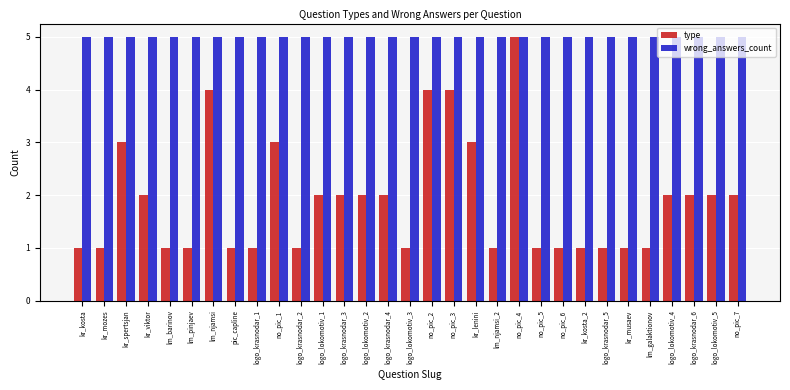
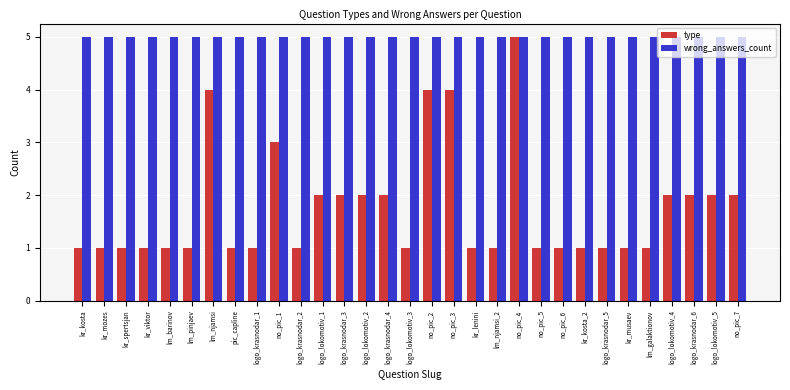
  {
    "type": {
      "kr_kosta": 1,
      "kr_mozes": 1,
-     "kr_spertsjan": 3,
-     "kr_viktor": 2,
+     "kr_spertsjan": 1,
+     "kr_viktor": 1,
      "lm_barinov": 1,
      "lm_pinjaev": 1,
      "lm_njamsi": 4,
      "pic_capline": 1,
      "logo_krasnodar_1": 1,
      "no_pic_1": 3,
      "logo_krasnodar_2": 1,
      "logo_lokomotiv_1": 2,
      "logo_krasnodar_3": 2,
      "logo_lokomotiv_2": 2,
      "logo_krasnodar_4": 2,
      "logo_lokomotiv_3": 1,
      "no_pic_2": 4,
      "no_pic_3": 4,
-     "kr_lenini": 3,
+     "kr_lenini": 1,
      "lm_njamsi_2": 1,
      "no_pic_4": 5,
      "no_pic_5": 1,
      "no_pic_6": 1,
      "kr_kosta_2": 1,
      "logo_krasnodar_5": 1,
      "kr_musaev": 1,
      "lm_galaktionov": 1,
      "logo_lokomotiv_4": 2,
      "logo_krasnodar_6": 2,
      "logo_lokomotiv_5": 2,
      "no_pic_7": 2
    },
    "wrong_answers_count": {
      "kr_kosta": 5,
      "kr_mozes": 5,
      "kr_spertsjan": 5,
      "kr_viktor": 5,
      "lm_barinov": 5,
      "lm_pinjaev": 5,
      "lm_njamsi": 5,
      "pic_capline": 5,
      "logo_krasnodar_1": 5,
      "no_pic_1": 5,
      "logo_krasnodar_2": 5,
      "logo_lokomotiv_1": 5,
      "logo_krasnodar_3": 5,
      "logo_lokomotiv_2": 5,
      "logo_krasnodar_4": 5,
      "logo_lokomotiv_3": 5,
      "no_pic_2": 5,
      "no_pic_3": 5,
      "kr_lenini": 5,
      "lm_njamsi_2": 5,
      "no_pic_4": 5,
      "no_pic_5": 5,
      "no_pic_6": 5,
      "kr_kosta_2": 5,
      "logo_krasnodar_5": 5,
      "kr_musaev": 5,
      "lm_galaktionov": 5
    }
  }
